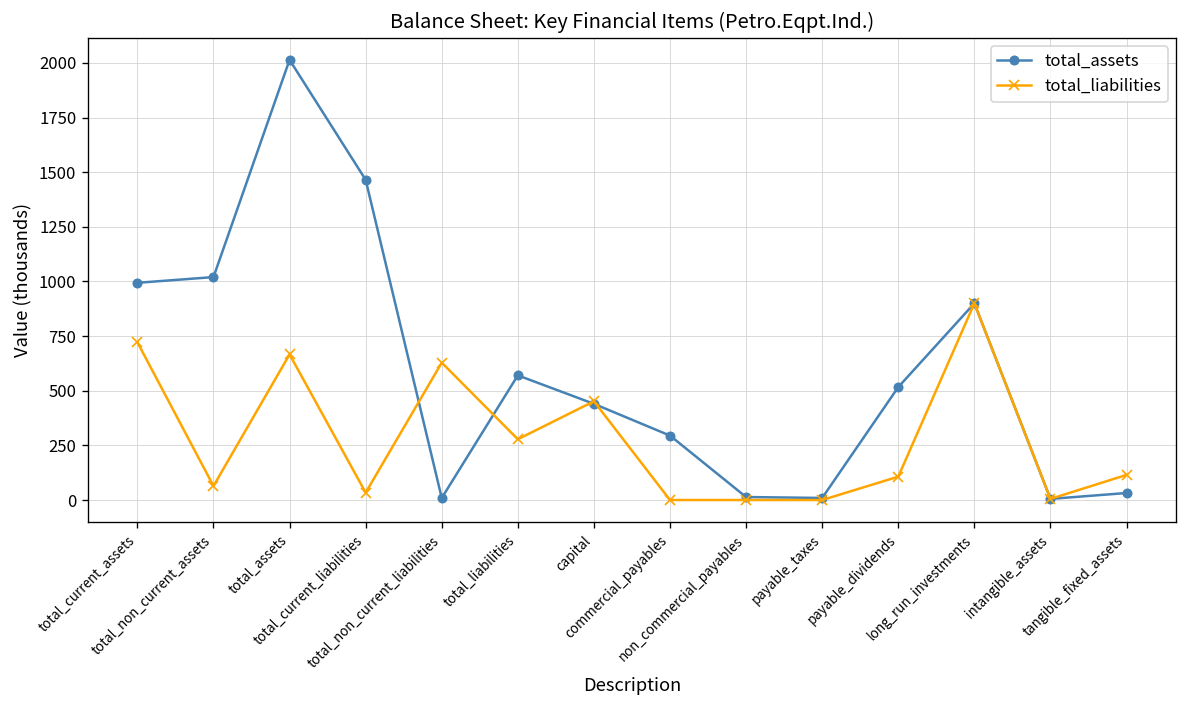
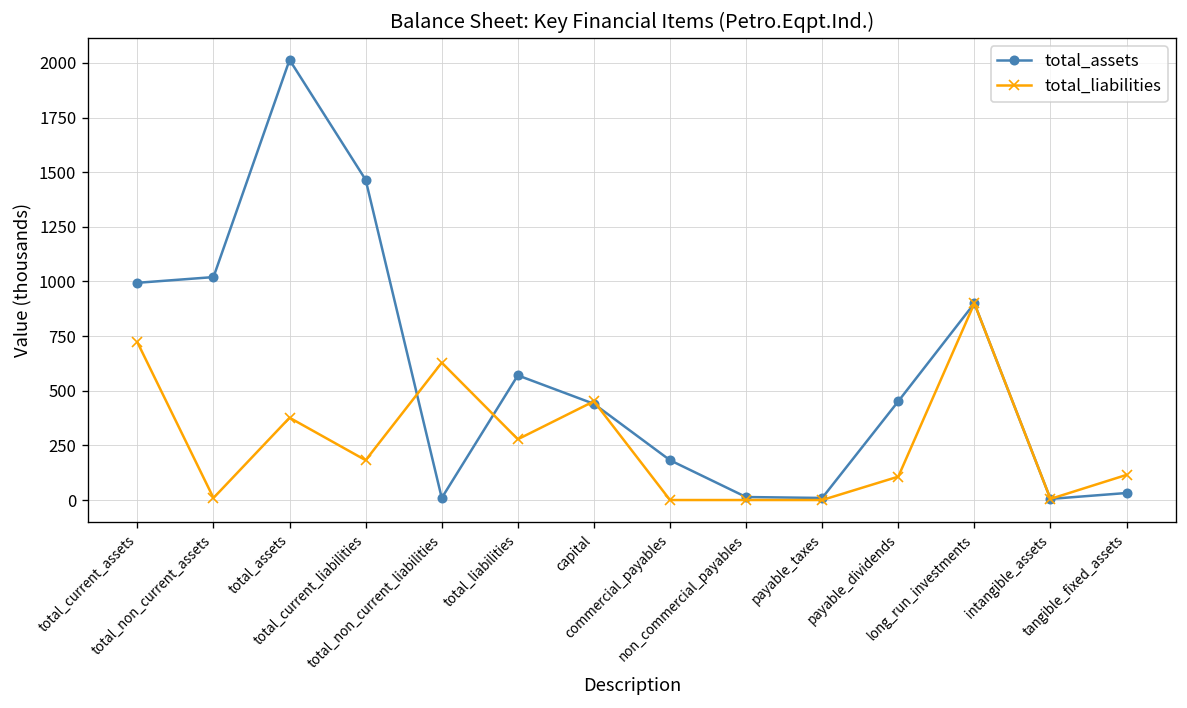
  {
    "total_assets": {
      "total_current_assets": 990,
      "total_non_current_assets": 1020,
      "total_assets": 2010,
      "total_current_liabilities": 1470,
      "total_non_current_liabilities": 10,
      "total_liabilities": 570,
-     "commercial_payables": 290,
-     "payable_dividends": 520,
+     "commercial_payables": 180,
+     "payable_dividends": 450,
      "tangible_fixed_assets": 30
    },
    "total_liabilities": {
      "total_current_assets": 720,
-     "total_non_current_assets": 60,
-     "total_assets": 670,
-     "total_current_liabilities": 30,
+     "total_non_current_assets": 10,
+     "total_assets": 380,
+     "total_current_liabilities": 180,
      "total_non_current_liabilities": 630,
      "total_liabilities": 280,
      "commercial_payables": 0,
      "payable_dividends": 110,
      "tangible_fixed_assets": 110
    }
  }
